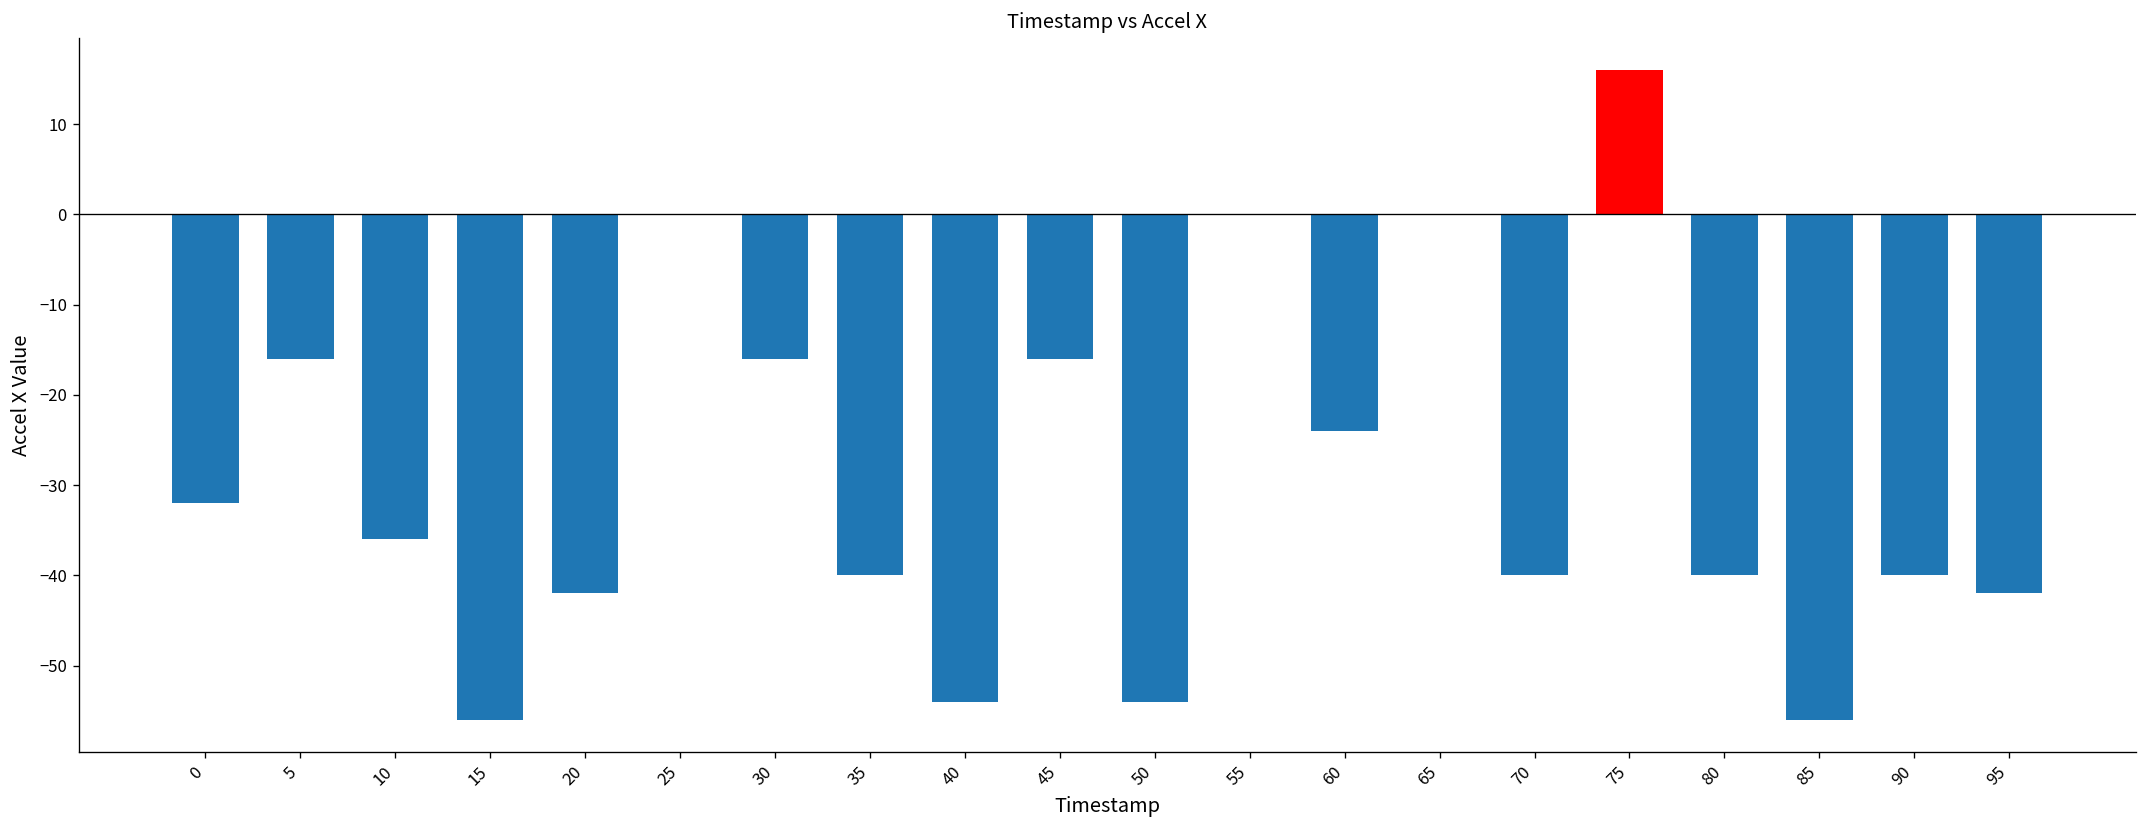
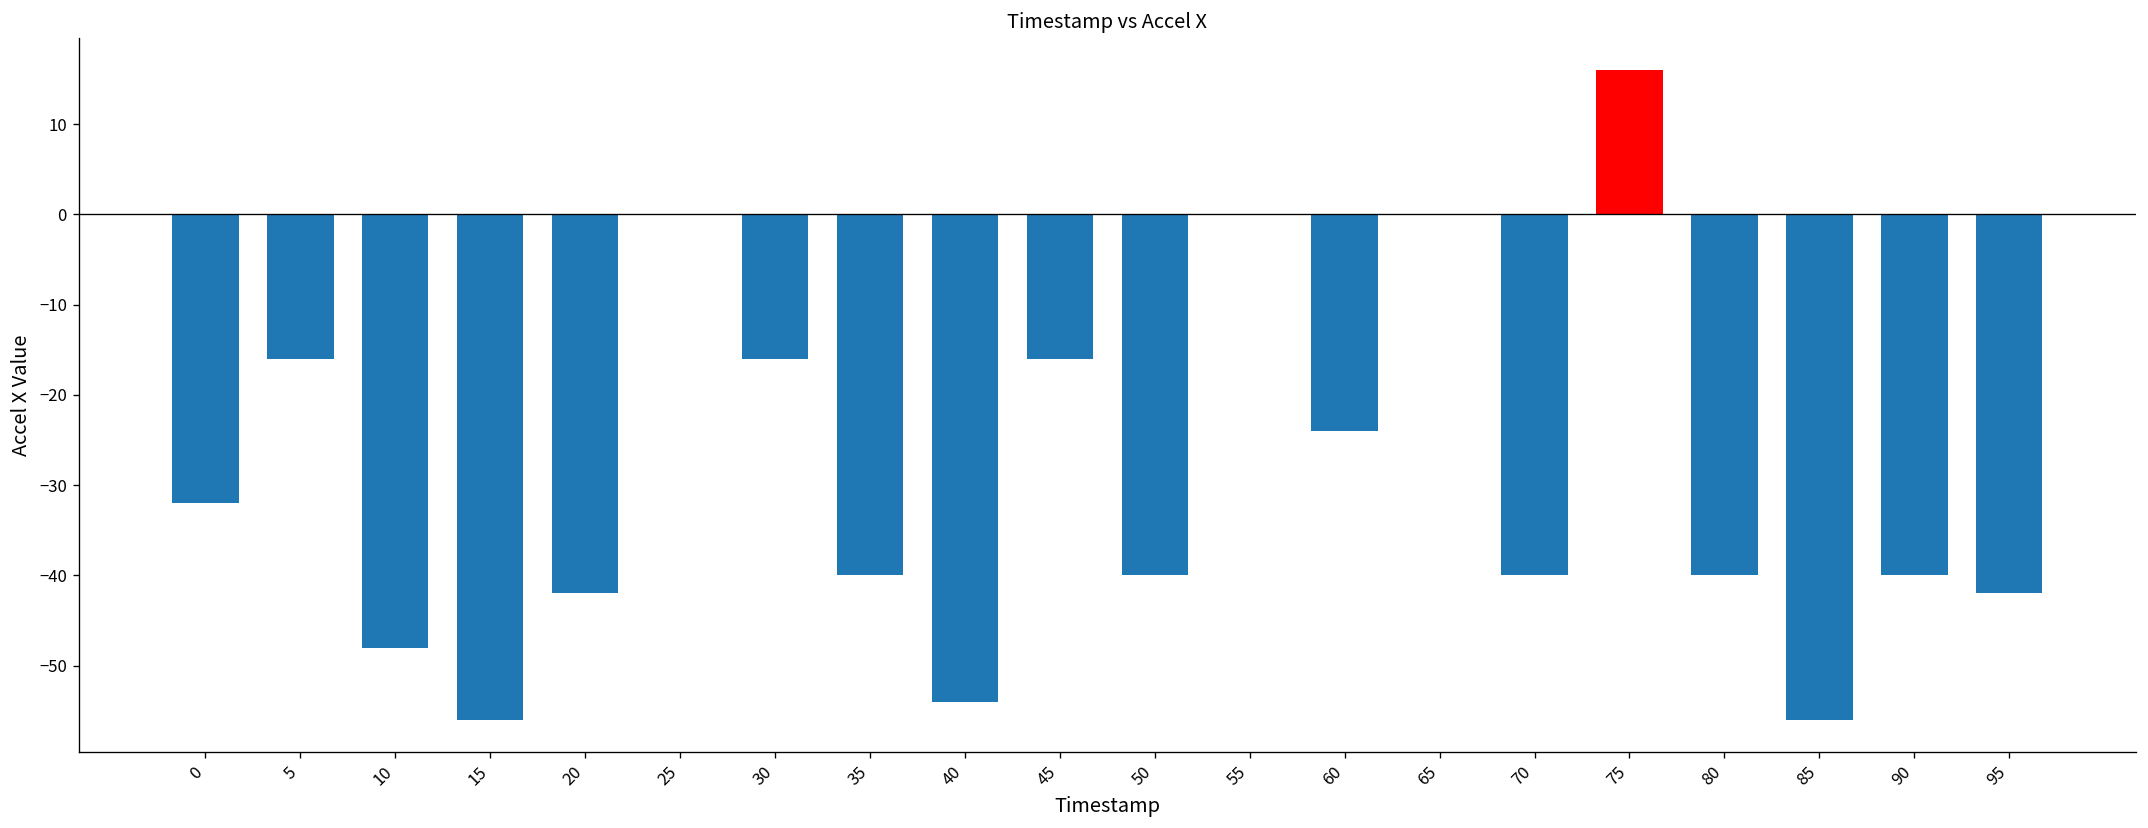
  {
    "0": -32,
    "5": -16,
-   "10": -36,
+   "10": -48,
    "15": -56,
    "20": -42,
    "25": 0,
    "30": -16,
    "35": -40,
    "40": -54,
    "45": -16,
-   "50": -54,
+   "50": -40,
    "55": 0,
    "60": -24,
    "65": 0,
    "70": -40,
    "75": 16,
    "80": -40,
    "85": -56,
    "90": -40,
    "95": -42
  }
